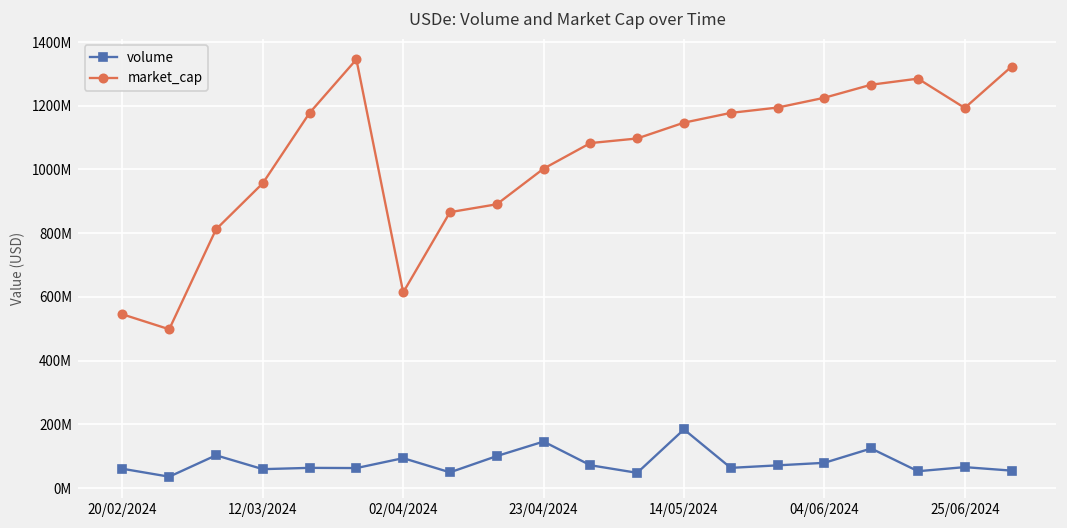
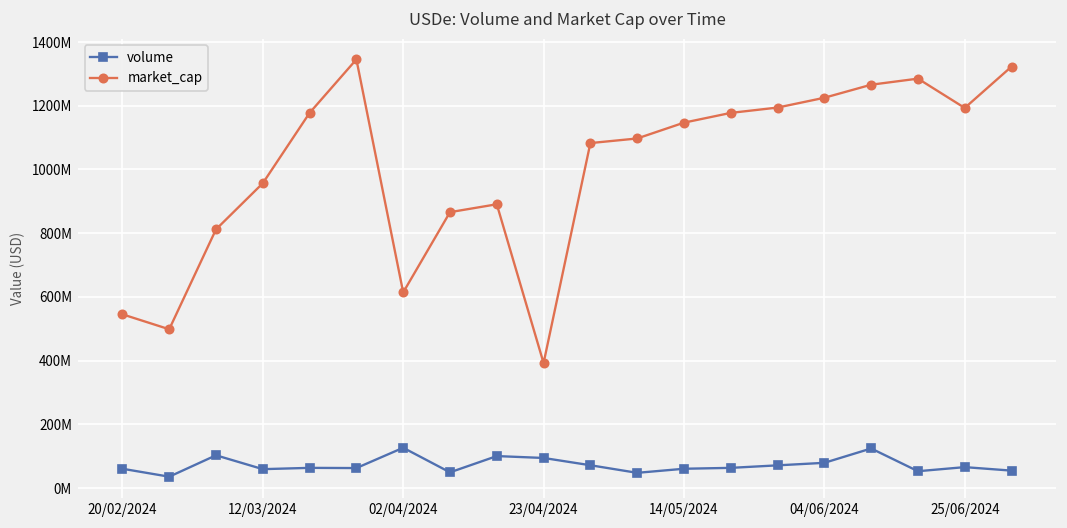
  {
    "volume": {
      "20/02/2024": 60000000,
      "12/03/2024": 60000000,
-     "02/04/2024": 90000000,
-     "23/04/2024": 150000000,
-     "14/05/2024": 180000000,
+     "02/04/2024": 130000000,
+     "23/04/2024": 90000000,
+     "14/05/2024": 60000000,
      "04/06/2024": 80000000,
      "25/06/2024": 70000000
    },
    "market_cap": {
      "20/02/2024": 550000000,
      "12/03/2024": 960000000,
      "02/04/2024": 610000000,
-     "23/04/2024": 1000000000,
+     "23/04/2024": 390000000,
      "14/05/2024": 1150000000,
      "04/06/2024": 1230000000,
      "25/06/2024": 1190000000
    }
  }
